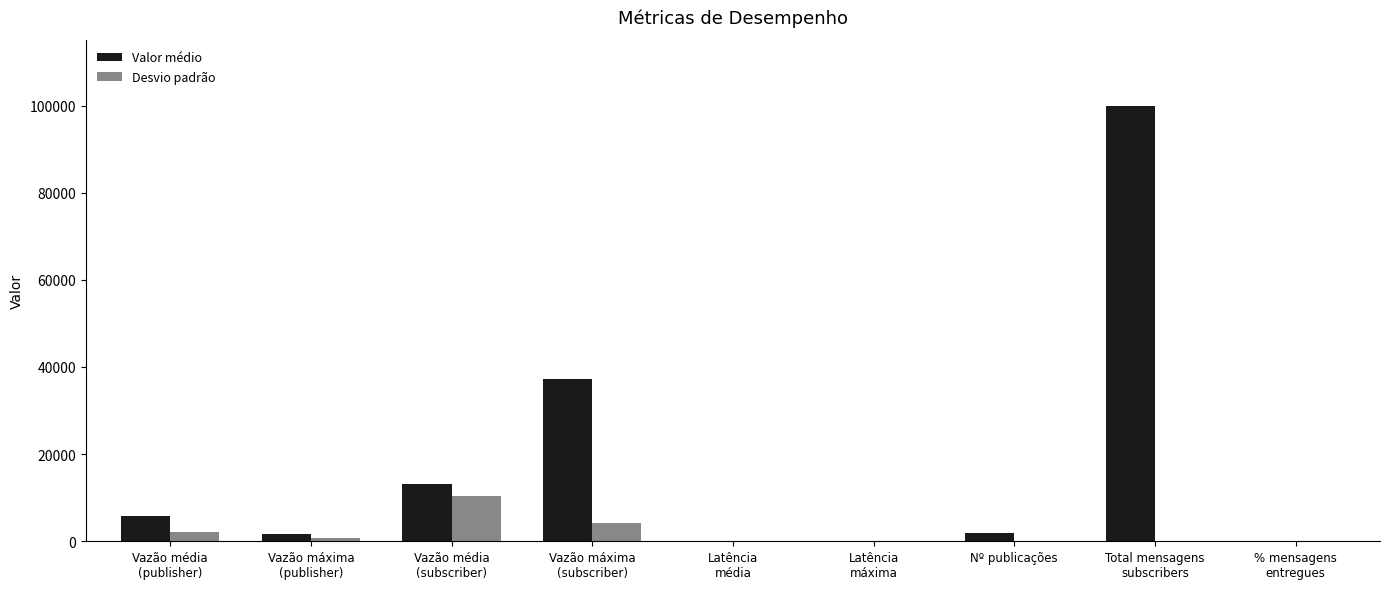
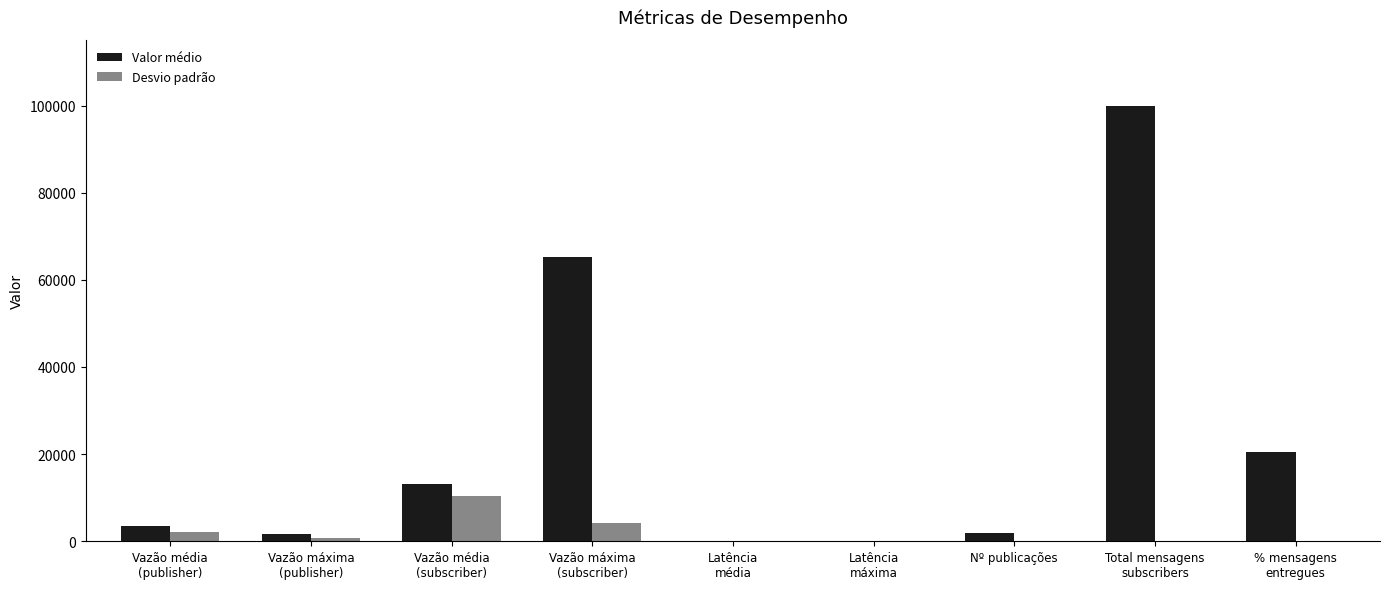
  {
    "Valor médio": {
-     "Vazão média (publisher)": 6000,
+     "Vazão média (publisher)": 4000,
      "Vazão máxima (publisher)": 2000,
      "Vazão média (subscriber)": 13000,
-     "Vazão máxima (subscriber)": 37000,
+     "Vazão máxima (subscriber)": 65000,
      "Nº publicações": 2000,
      "Total mensagens subscribers": 100000,
-     "% mensagens entregues": 0
+     "% mensagens entregues": 20000
    },
    "Desvio padrão": {
      "Vazão média (publisher)": 2000,
      "Vazão máxima (publisher)": 1000,
      "Vazão média (subscriber)": 10000,
      "Vazão máxima (subscriber)": 4000,
      "Nº publicações": 0,
      "Total mensagens subscribers": 0,
      "% mensagens entregues": 0
    }
  }
